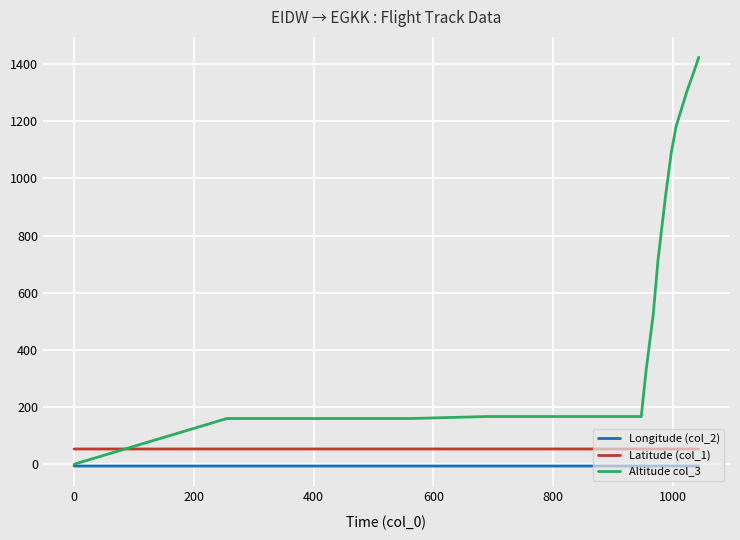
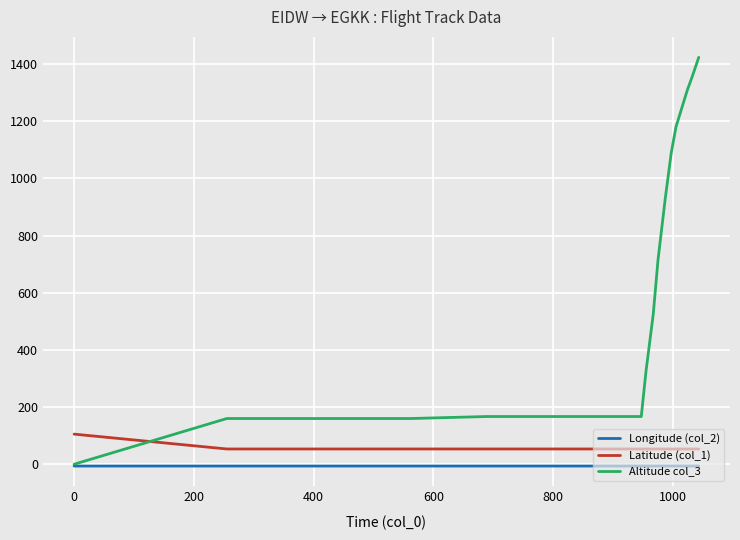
  {
    "Latitude (col_1)": {
-     "0": 50
+     "0": 110
    }
  }
